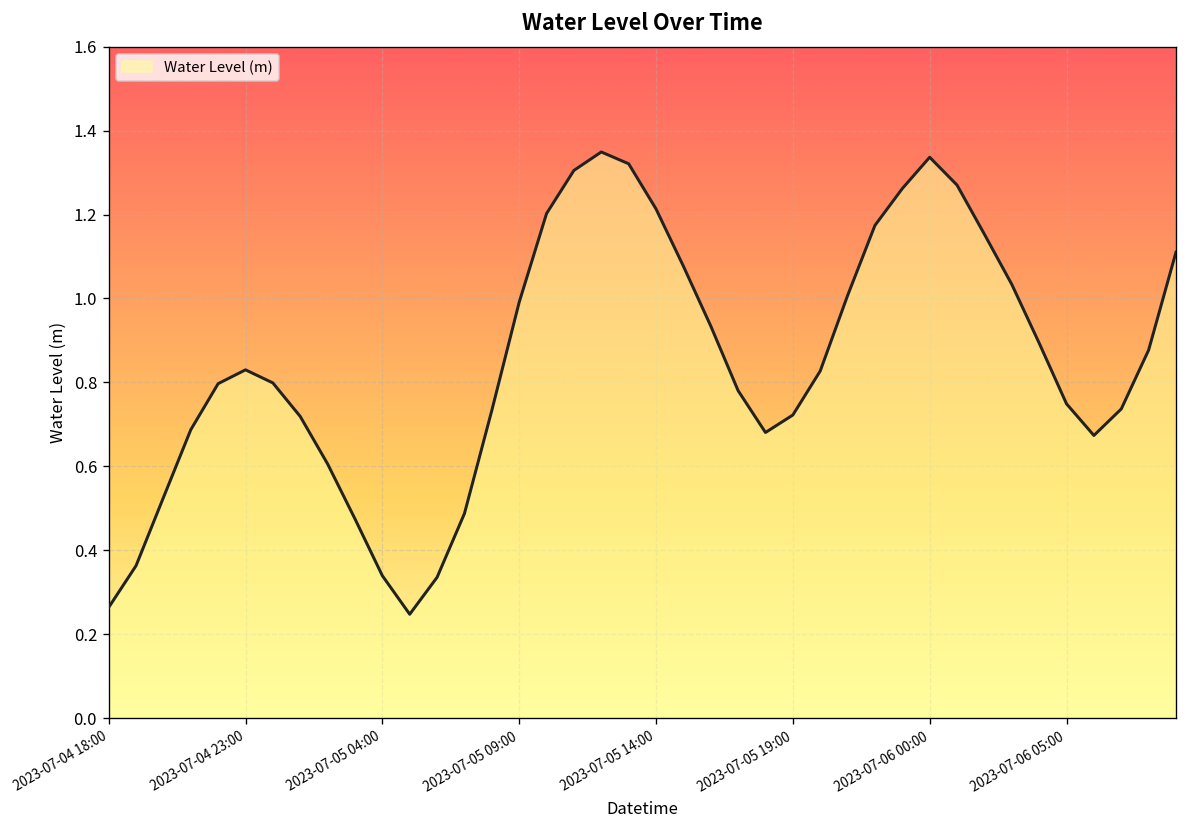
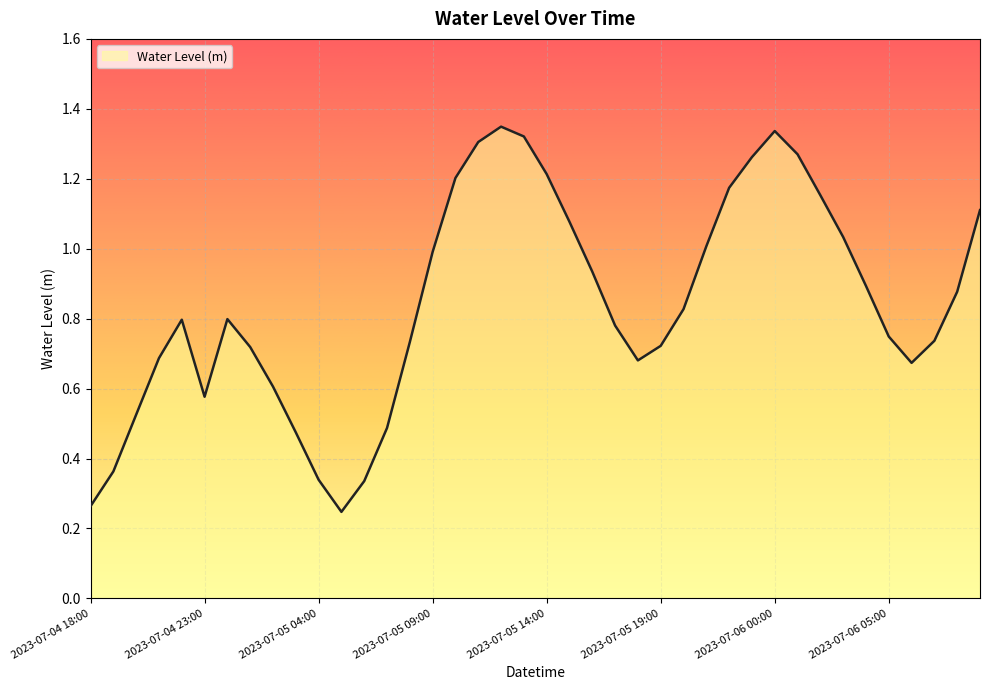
  {
    "2023-07-04 18:00": 0.26,
-   "2023-07-04 23:00": 0.83,
+   "2023-07-04 23:00": 0.58,
    "2023-07-05 04:00": 0.34,
    "2023-07-05 09:00": 0.99,
    "2023-07-05 14:00": 1.21,
    "2023-07-05 19:00": 0.72,
    "2023-07-06 00:00": 1.34,
    "2023-07-06 05:00": 0.75
  }
